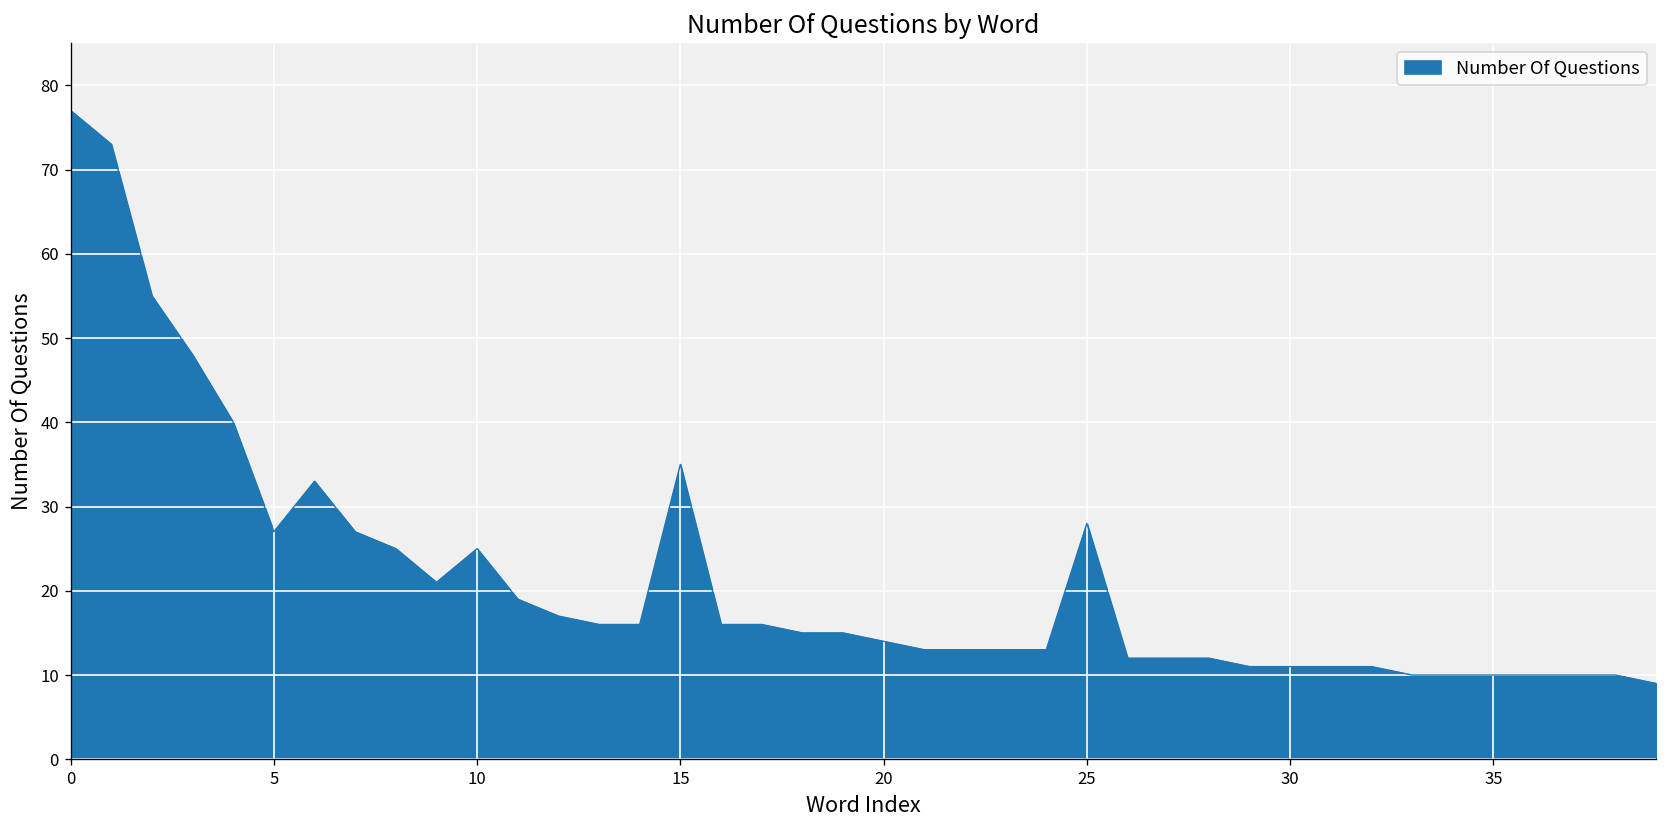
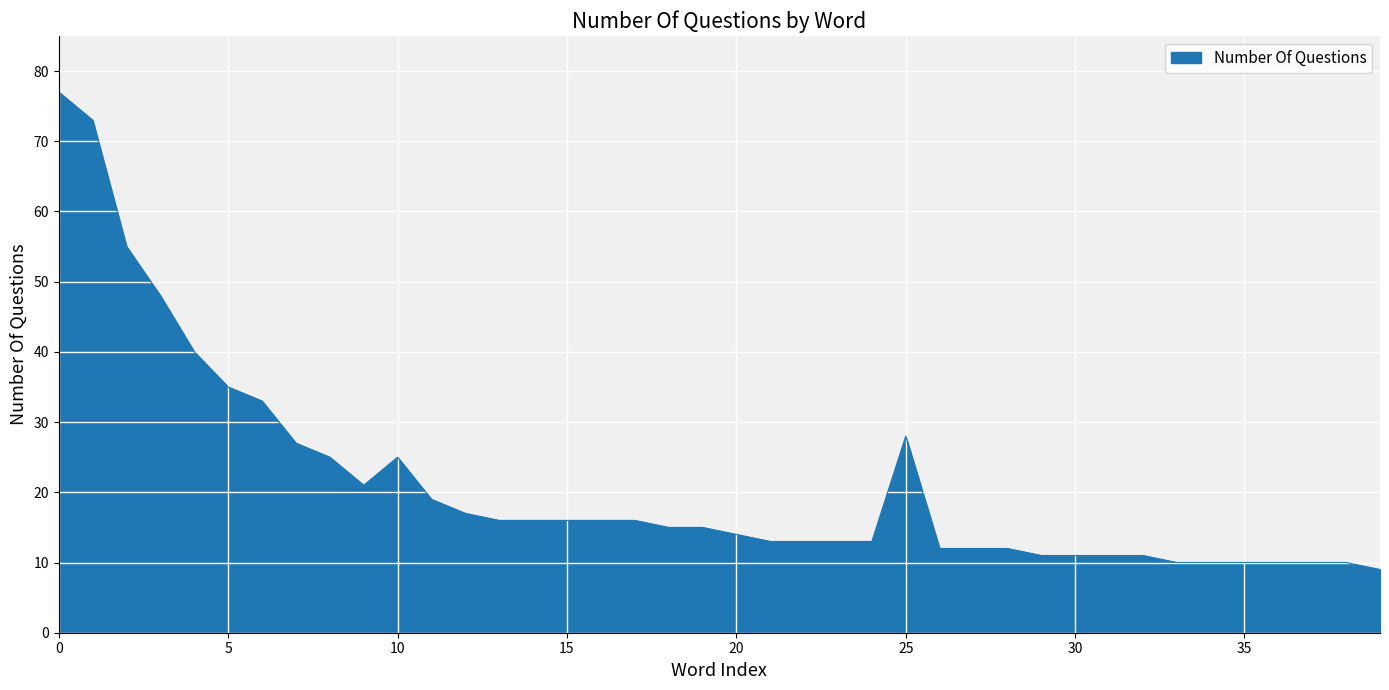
  {
    "0": 77,
-   "5": 27,
+   "5": 35,
    "10": 25,
-   "15": 35,
+   "15": 16,
    "20": 14,
    "25": 28,
    "30": 11,
    "35": 10
  }
